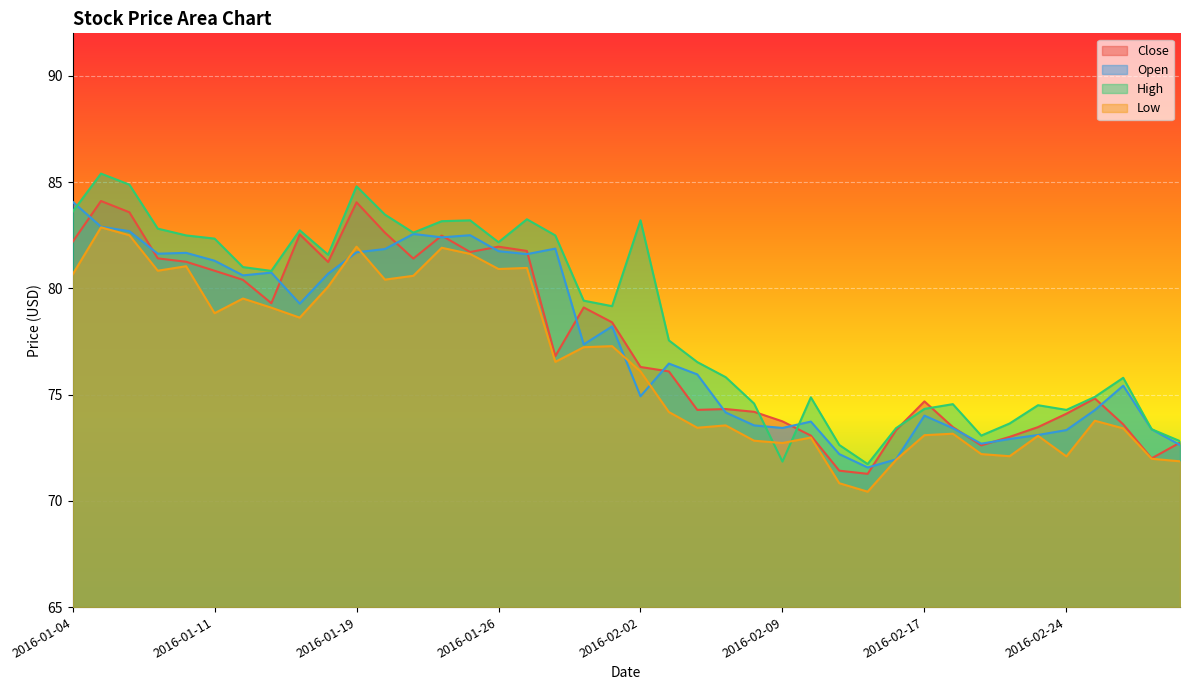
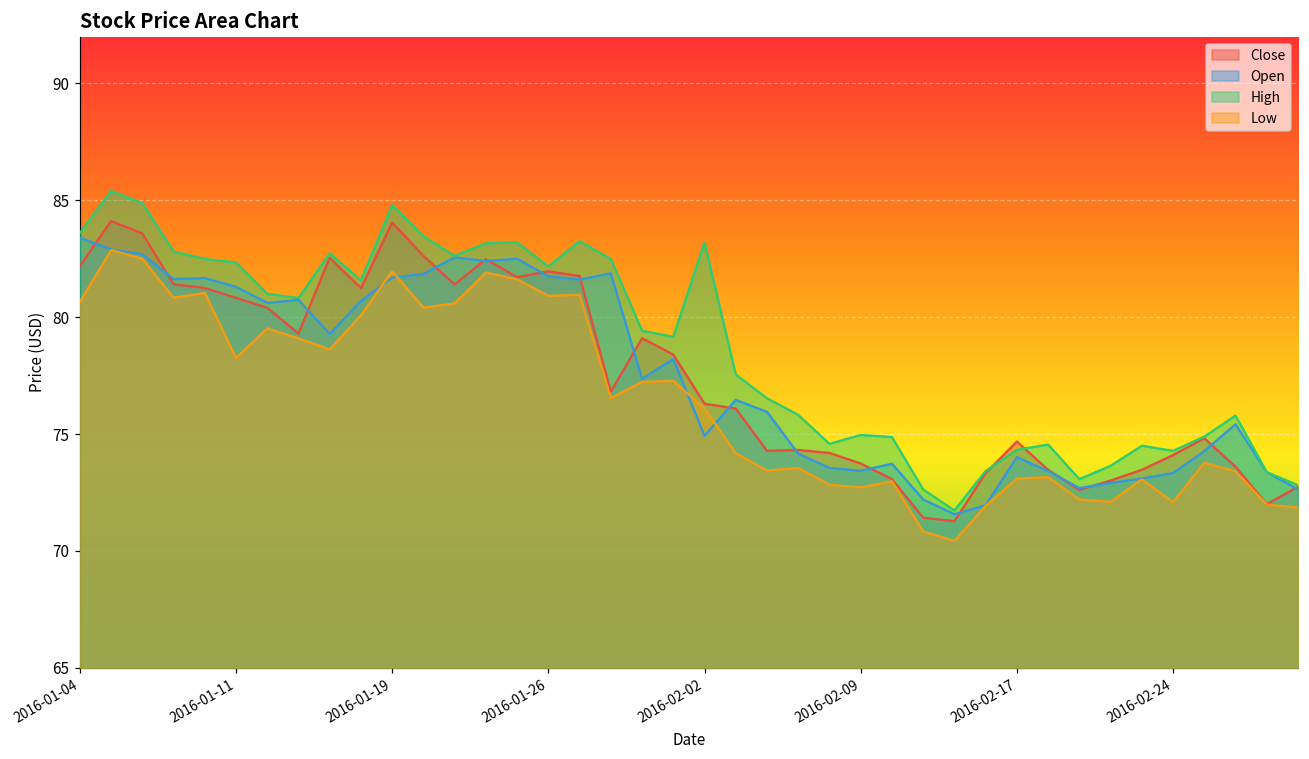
  {
    "Close": {
      "2016-01-04": 82.2,
      "2016-01-11": 80.8,
      "2016-01-19": 84.0,
      "2016-01-26": 82.0,
      "2016-02-02": 76.3,
      "2016-02-09": 73.7,
      "2016-02-17": 74.7,
      "2016-02-24": 74.1
    },
    "Open": {
-     "2016-01-04": 84.1,
+     "2016-01-04": 83.4,
      "2016-01-11": 81.3,
      "2016-01-19": 81.7,
      "2016-01-26": 81.8,
      "2016-02-02": 74.9,
      "2016-02-09": 73.4,
      "2016-02-17": 74.0,
      "2016-02-24": 73.3
    },
    "High": {
      "2016-01-04": 83.6,
      "2016-01-11": 82.3,
      "2016-01-19": 84.8,
      "2016-01-26": 82.2,
      "2016-02-02": 83.2,
-     "2016-02-09": 71.8,
+     "2016-02-09": 75.0,
      "2016-02-17": 74.3,
      "2016-02-24": 74.3
    },
    "Low": {
      "2016-01-04": 80.6,
-     "2016-01-11": 78.8,
+     "2016-01-11": 78.3,
      "2016-01-19": 82.0,
      "2016-01-26": 80.9,
      "2016-02-02": 76.1,
      "2016-02-09": 72.7,
      "2016-02-17": 73.1,
      "2016-02-24": 72.1
    }
  }
